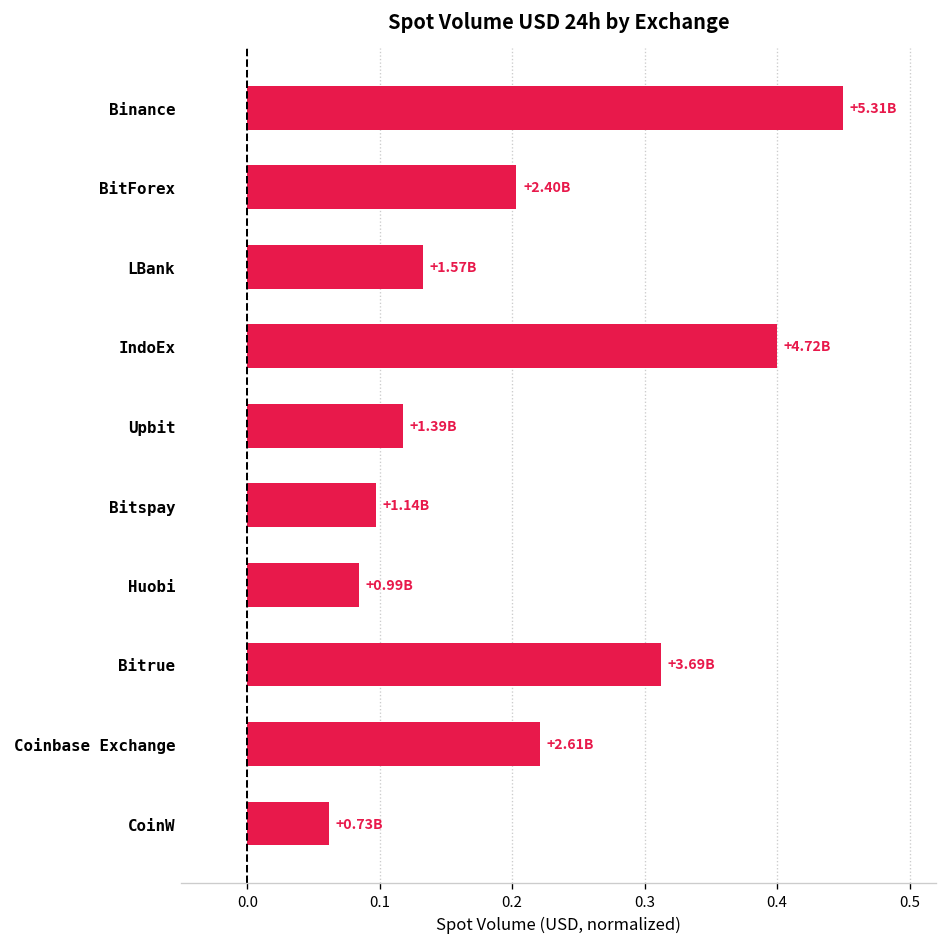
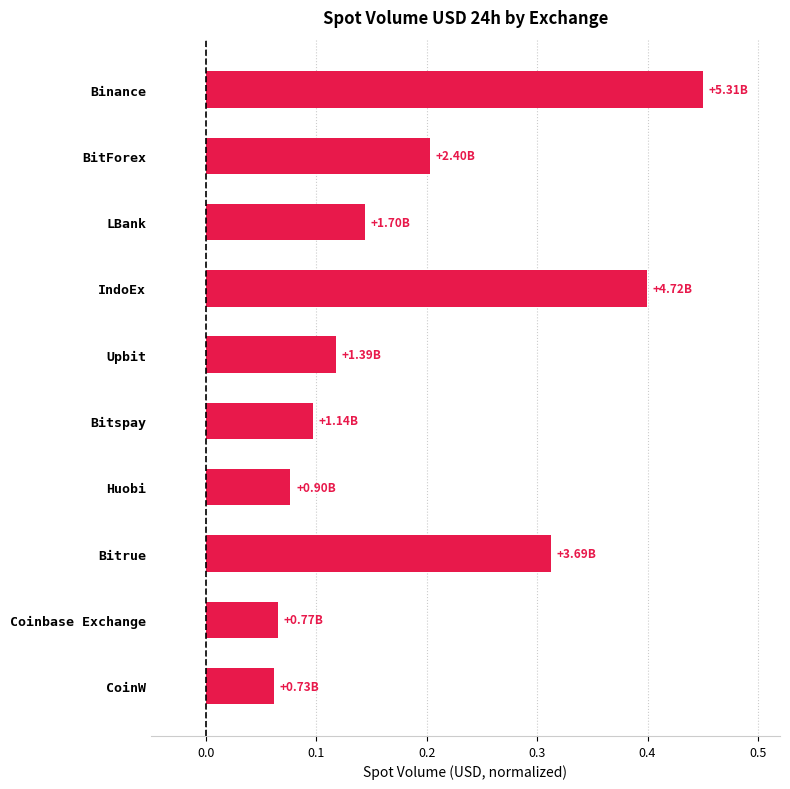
  {
-   "LBank": "+1.57B",
-   "Huobi": "+0.99B",
-   "Coinbase Exchange": "+2.61B"
+   "LBank": "+1.70B",
+   "Huobi": "+0.90B",
+   "Coinbase Exchange": "+0.77B"
  }
